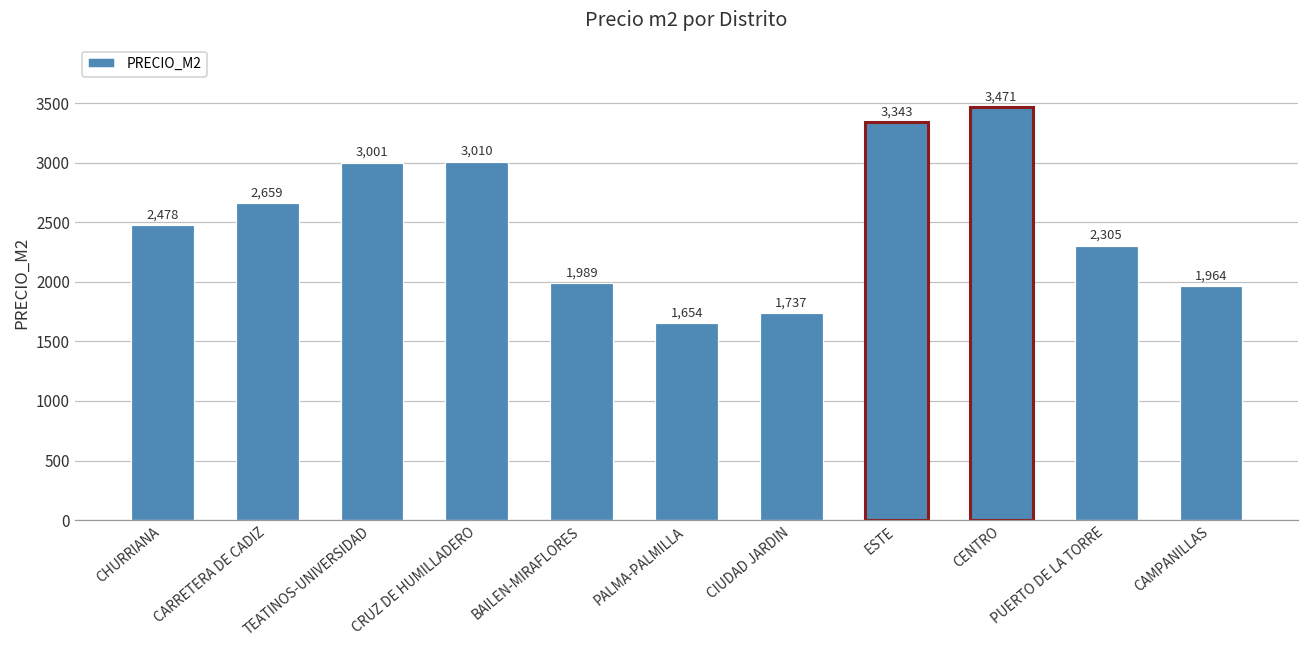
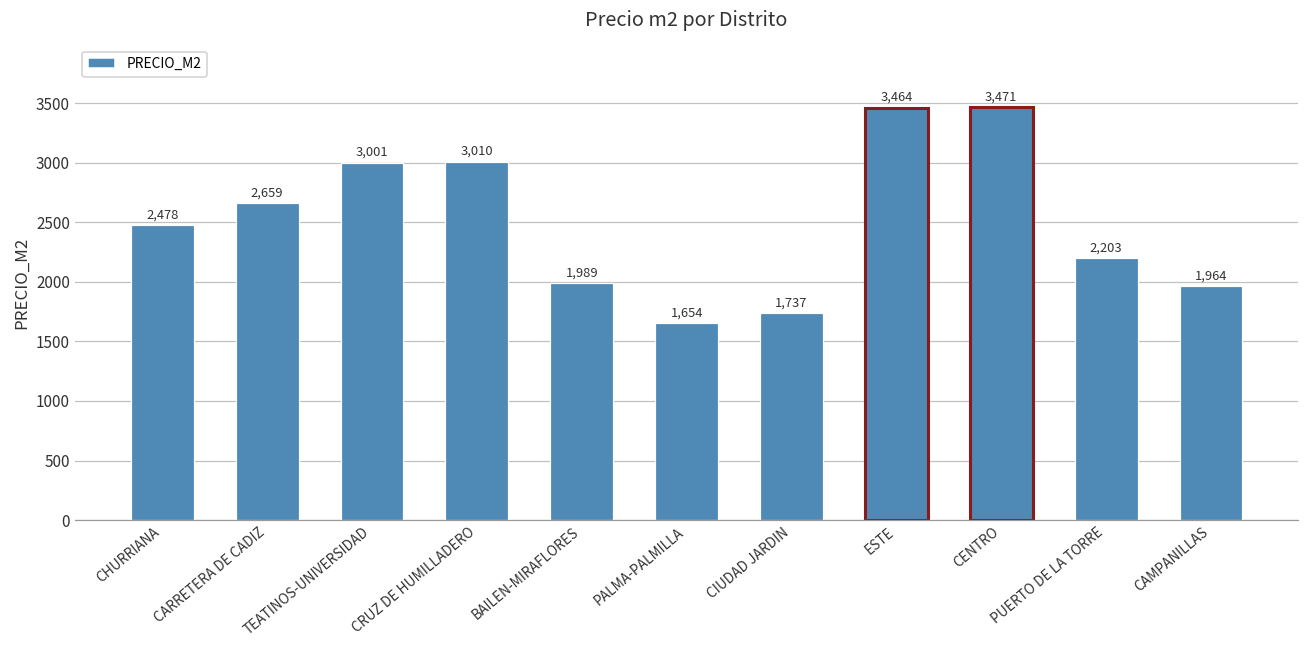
  {
    "CHURRIANA": "2,478",
    "CARRETERA DE CADIZ": "2,659",
    "TEATINOS-UNIVERSIDAD": "3,001",
    "CRUZ DE HUMILLADERO": "3,010",
    "BAILEN-MIRAFLORES": "1,989",
    "PALMA-PALMILLA": "1,654",
    "CIUDAD JARDIN": "1,737",
-   "ESTE": "3,343",
+   "ESTE": "3,464",
    "CENTRO": "3,471",
-   "PUERTO DE LA TORRE": "2,305",
+   "PUERTO DE LA TORRE": "2,203",
    "CAMPANILLAS": "1,964"
  }
